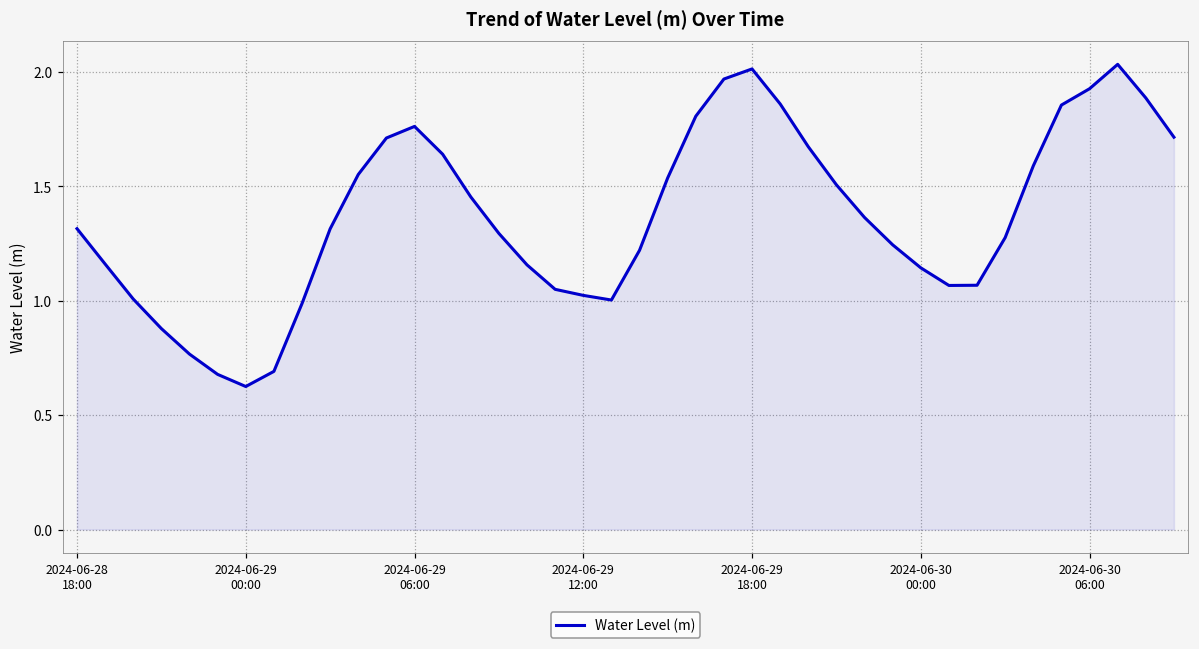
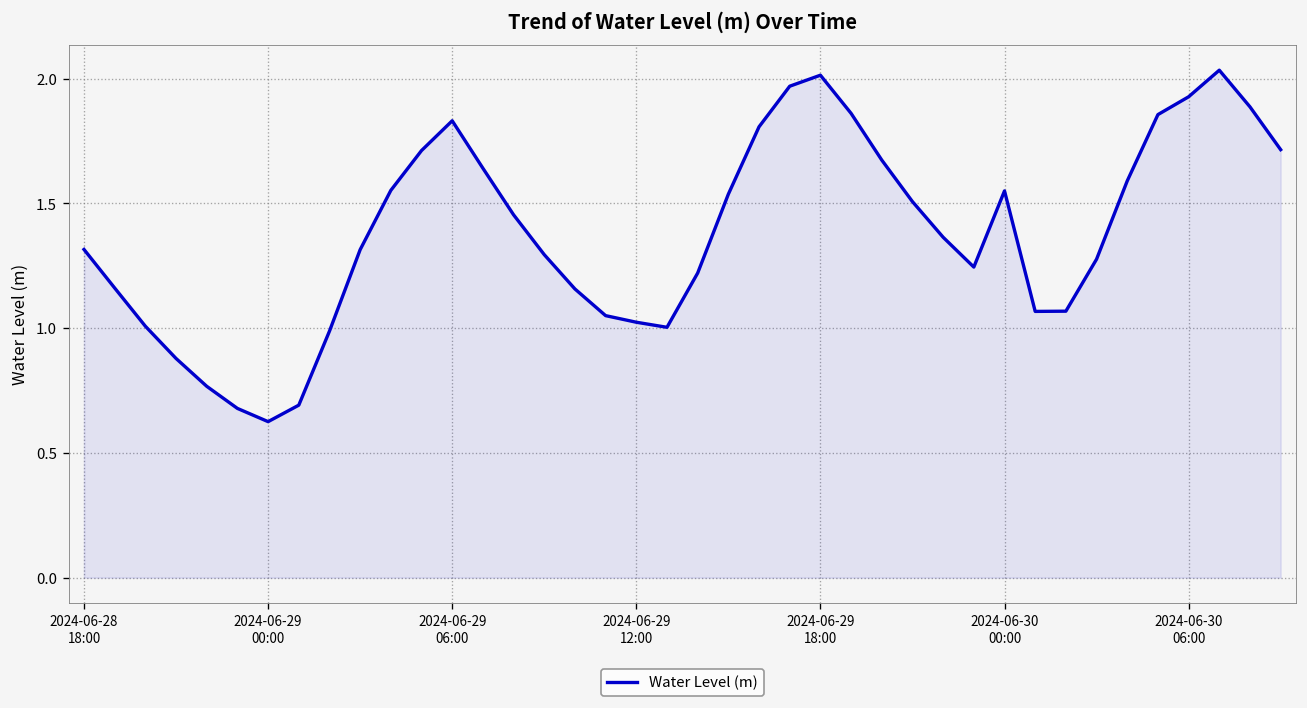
  {
    "2024-06-28 18:00": 1.32,
    "2024-06-29 00:00": 0.63,
-   "2024-06-29 06:00": 1.76,
+   "2024-06-29 06:00": 1.83,
    "2024-06-29 12:00": 1.02,
    "2024-06-29 18:00": 2.01,
-   "2024-06-30 00:00": 1.14,
+   "2024-06-30 00:00": 1.55,
    "2024-06-30 06:00": 1.93
  }
